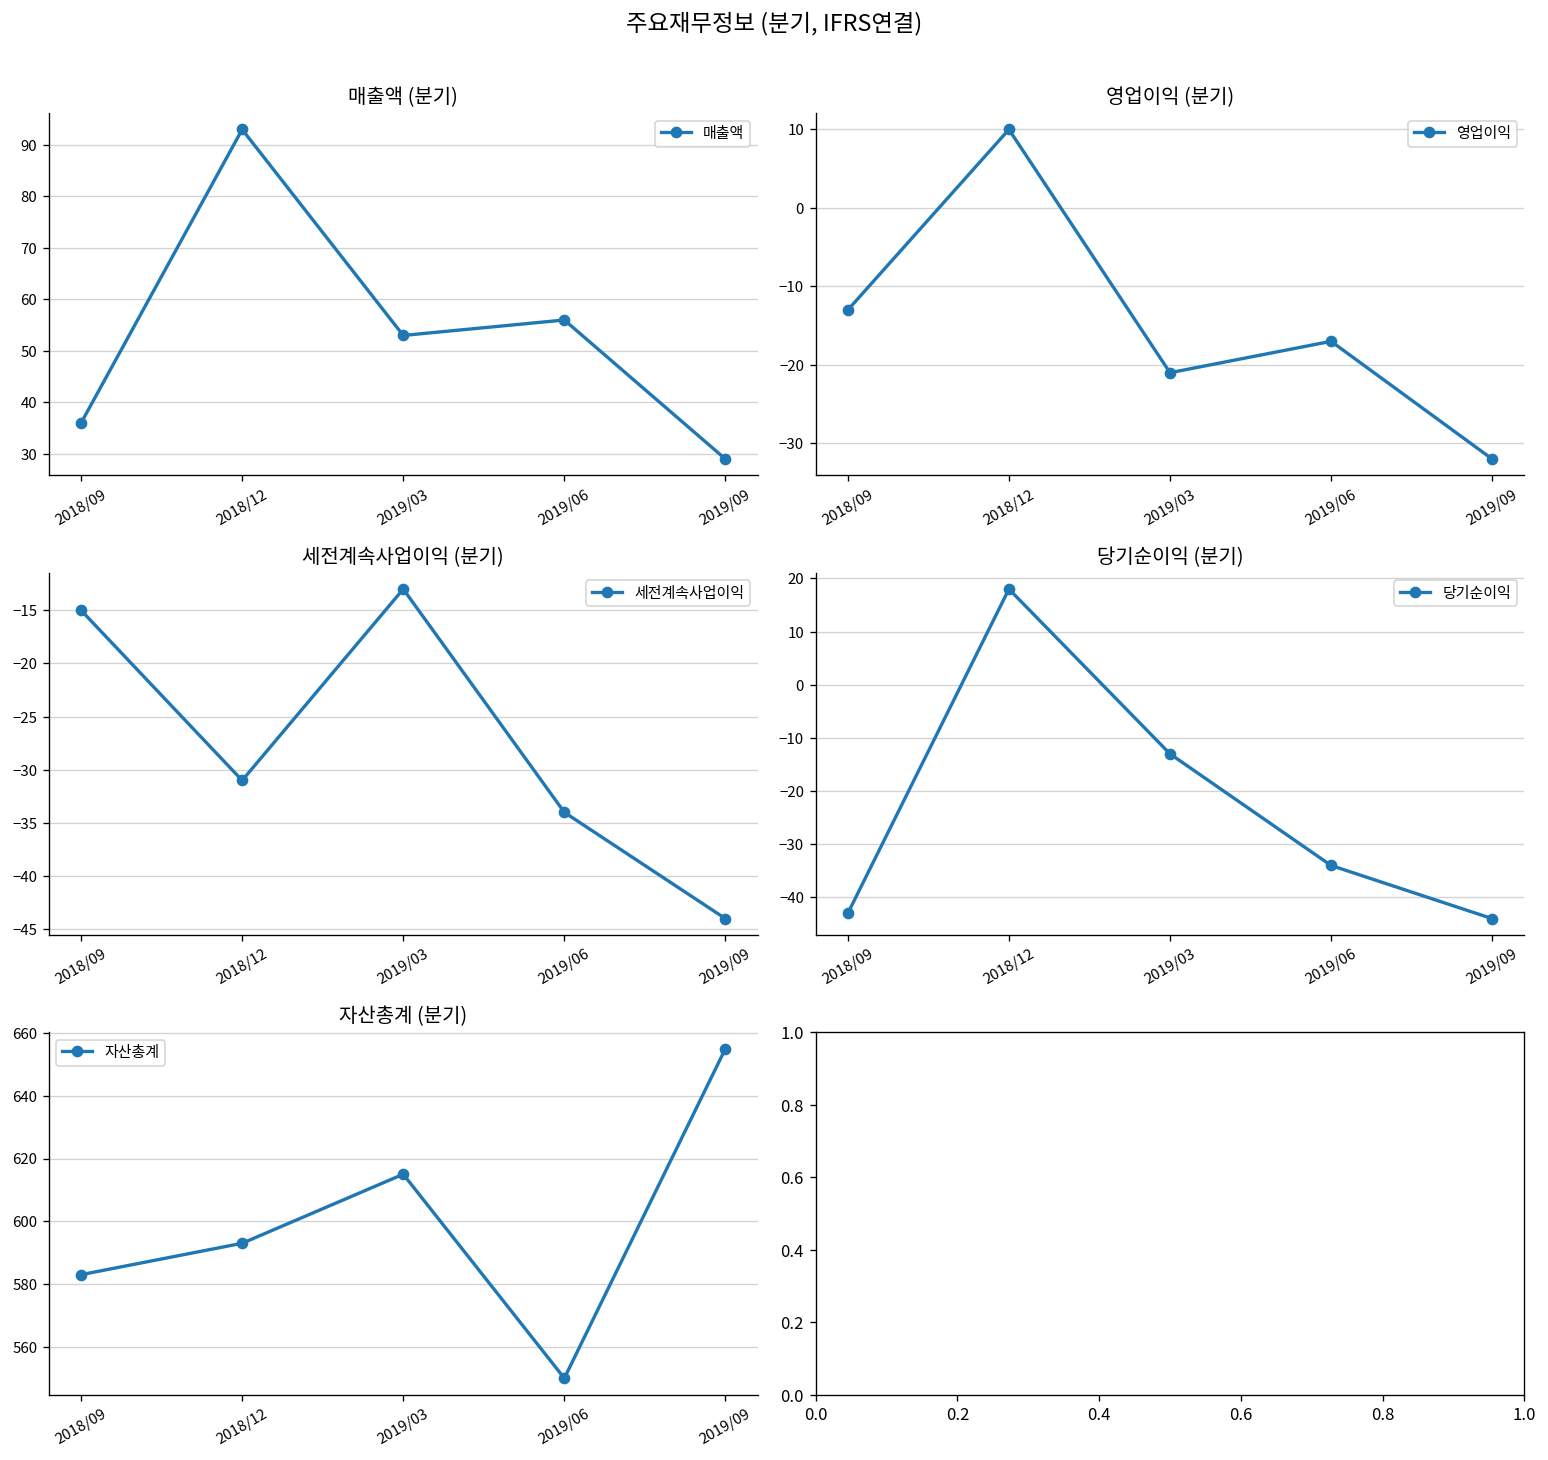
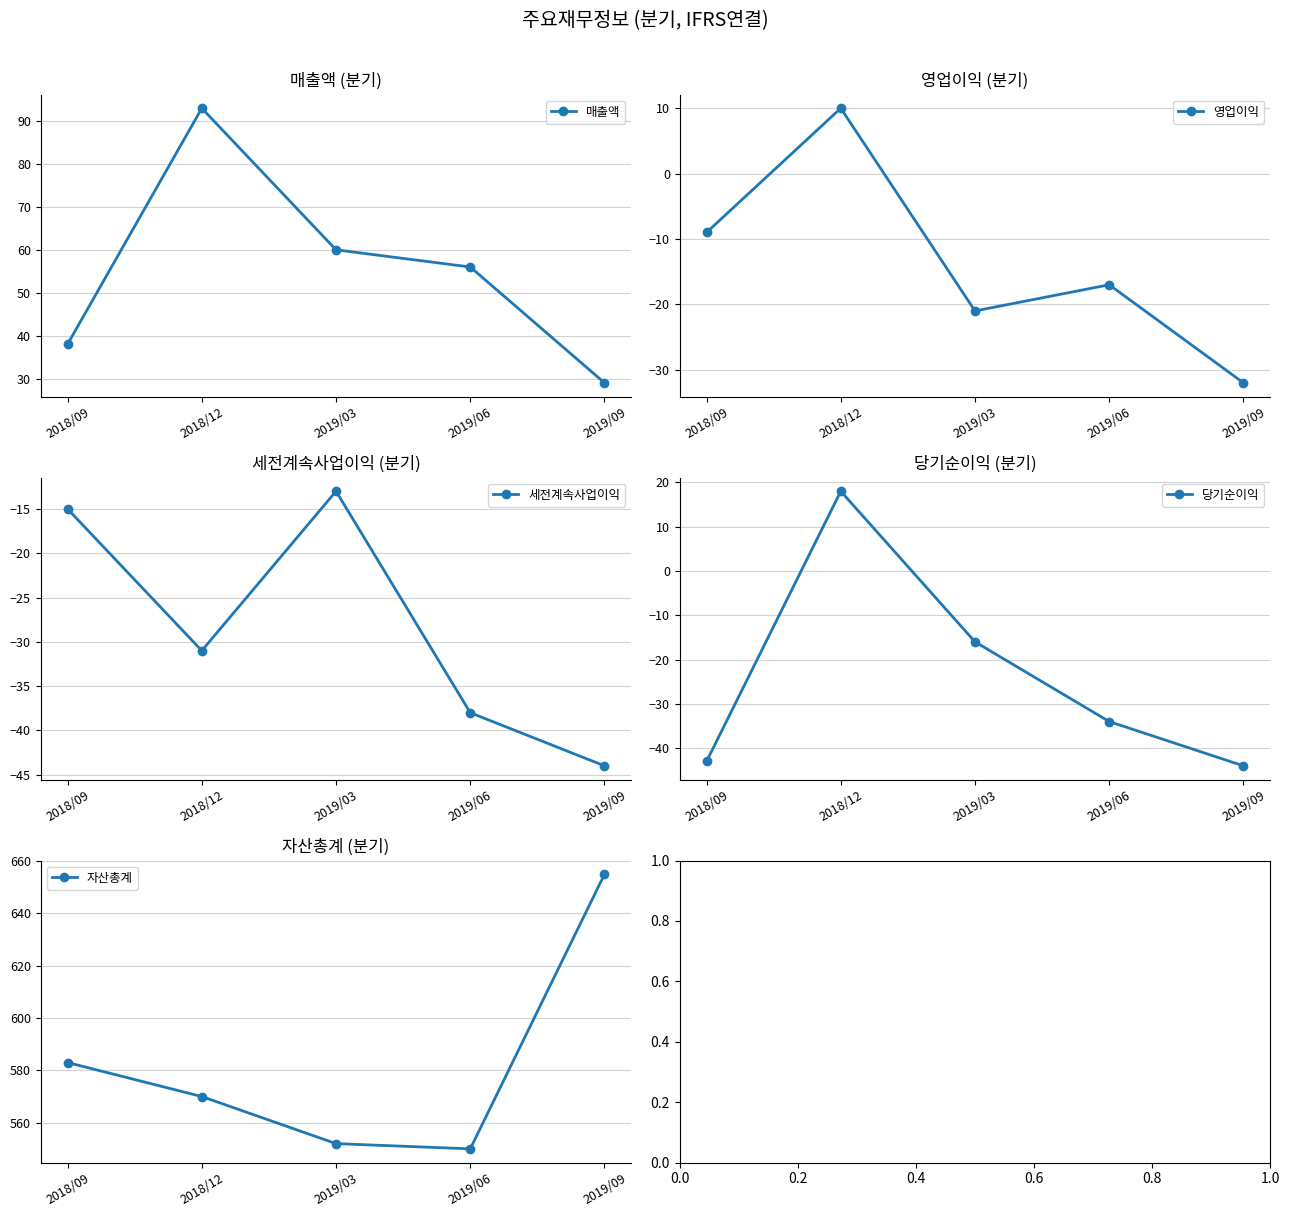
  {
    "매출액 (분기)": {
-     "2018/09": 36,
+     "2018/09": 38,
      "2018/12": 93,
-     "2019/03": 53,
+     "2019/03": 60,
      "2019/06": 56,
      "2019/09": 29
    },
    "영업이익 (분기)": {
-     "2018/09": -13,
+     "2018/09": -9,
      "2018/12": 10,
      "2019/03": -21,
      "2019/06": -17,
      "2019/09": -32
    },
    "세전계속사업이익 (분기)": {
      "2018/09": -15,
      "2018/12": -31,
      "2019/03": -13,
-     "2019/06": -34,
+     "2019/06": -38,
      "2019/09": -44
    },
    "당기순이익 (분기)": {
      "2018/09": -43,
      "2018/12": 18,
-     "2019/03": -13,
+     "2019/03": -16,
      "2019/06": -34,
      "2019/09": -44
    },
    "자산총계 (분기)": {
      "2018/09": 583,
-     "2018/12": 593,
-     "2019/03": 615,
+     "2018/12": 570,
+     "2019/03": 552,
      "2019/06": 550,
      "2019/09": 655
    }
  }
